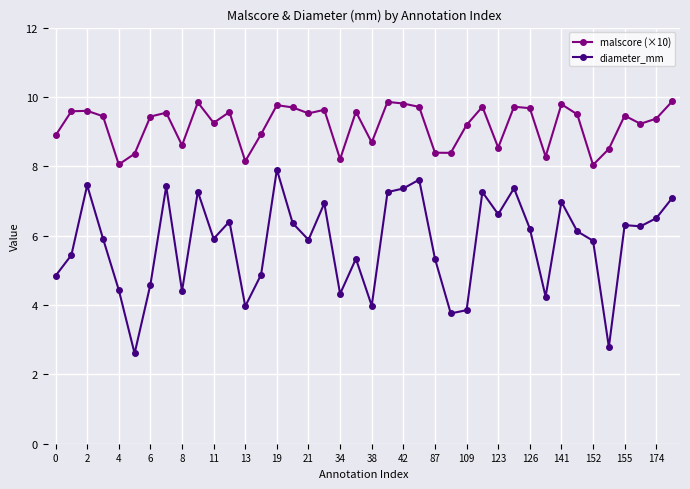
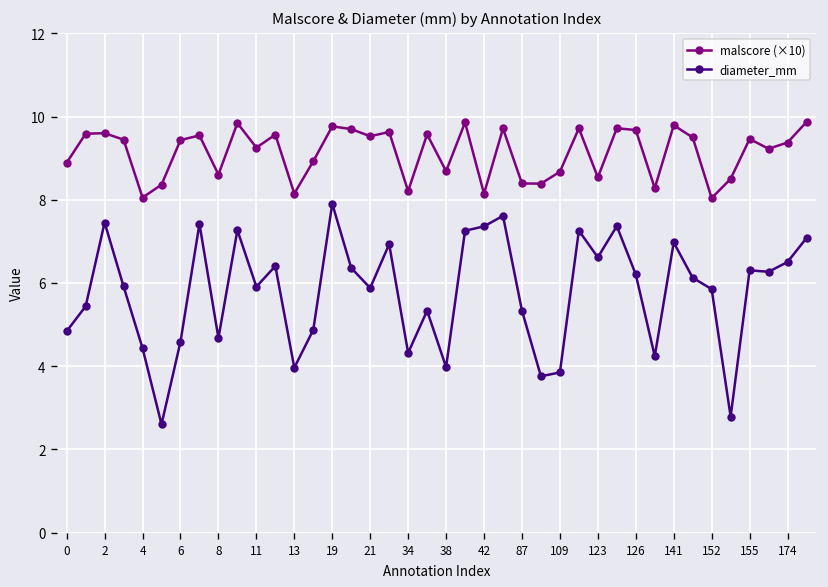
  {
    "malscore (×10)": {
      "0": 8.9,
      "2": 9.6,
      "4": 8.1,
      "6": 9.4,
      "8": 8.6,
      "34": 8.2,
      "38": 8.7,
-     "42": 9.8,
+     "42": 8.1,
      "87": 8.4,
-     "109": 9.2,
+     "109": 8.7,
      "123": 8.5,
      "126": 9.7,
      "141": 9.8,
      "152": 8.0,
      "155": 9.5,
      "174": 9.4
    },
    "diameter_mm": {
      "0": 4.8,
      "2": 7.5,
      "4": 4.4,
      "6": 4.6,
-     "8": 4.4,
+     "8": 4.7,
      "34": 4.3,
      "38": 4.0,
      "42": 7.4,
      "87": 5.3,
      "109": 3.9,
      "123": 6.6,
      "126": 6.2,
      "141": 7.0,
      "152": 5.9,
      "155": 6.3,
      "174": 6.5
    }
  }
